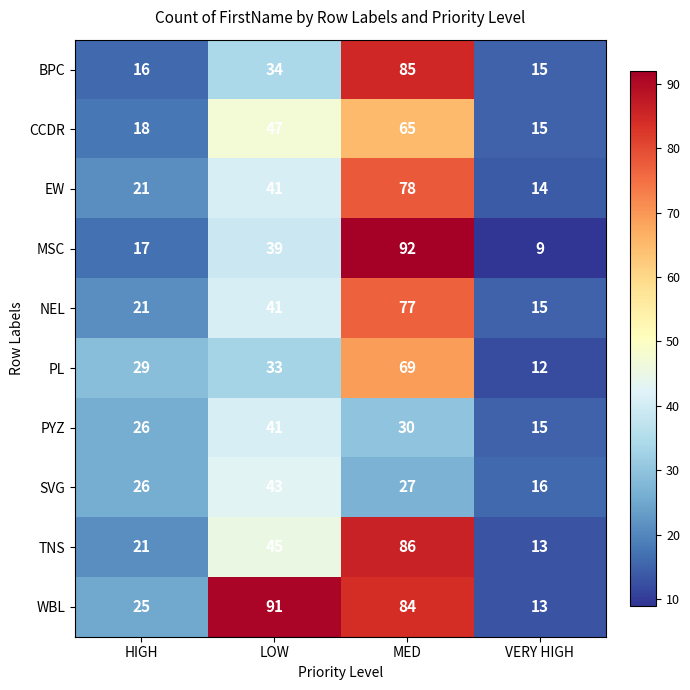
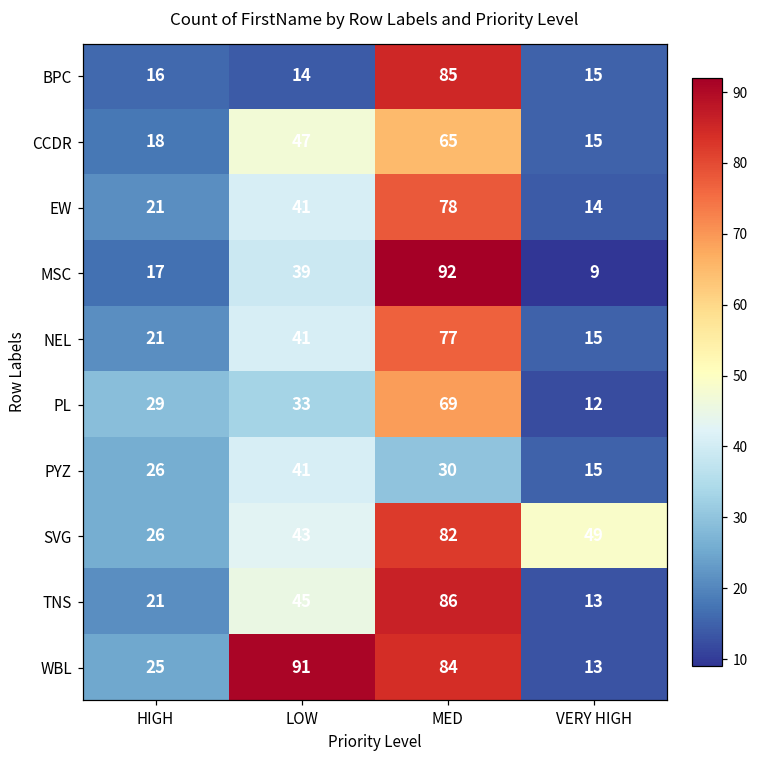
  {
    "BPC": {
      "HIGH": 16,
-     "LOW": 34,
+     "LOW": 14,
      "MED": 85,
      "VERY HIGH": 15
    },
    "CCDR": {
      "HIGH": 18,
      "MED": 65,
      "VERY HIGH": 15
    },
    "EW": {
      "HIGH": 21,
      "MED": 78,
      "VERY HIGH": 14
    },
    "MSC": {
      "HIGH": 17,
      "LOW": 39,
      "MED": 92,
      "VERY HIGH": 9
    },
    "NEL": {
      "HIGH": 21,
      "MED": 77,
      "VERY HIGH": 15
    },
    "PL": {
      "HIGH": 29,
      "LOW": 33,
      "MED": 69,
      "VERY HIGH": 12
    },
    "PYZ": {
      "HIGH": 26,
      "MED": 30,
      "VERY HIGH": 15
    },
    "SVG": {
      "HIGH": 26,
-     "MED": 27,
-     "VERY HIGH": 16
+     "MED": 82,
+     "VERY HIGH": 49
    },
    "TNS": {
      "HIGH": 21,
      "MED": 86,
      "VERY HIGH": 13
    },
    "WBL": {
      "HIGH": 25,
      "LOW": 91,
      "MED": 84,
      "VERY HIGH": 13
    }
  }
